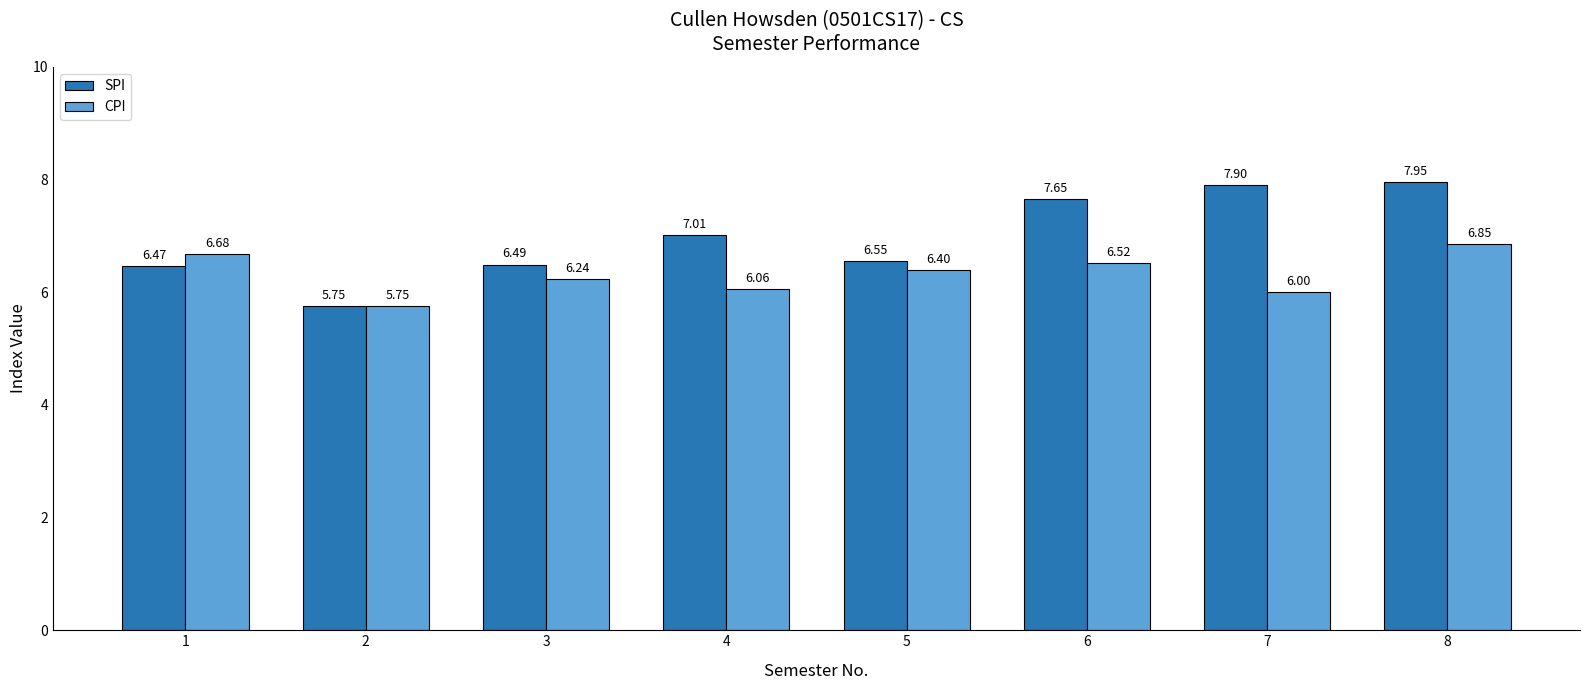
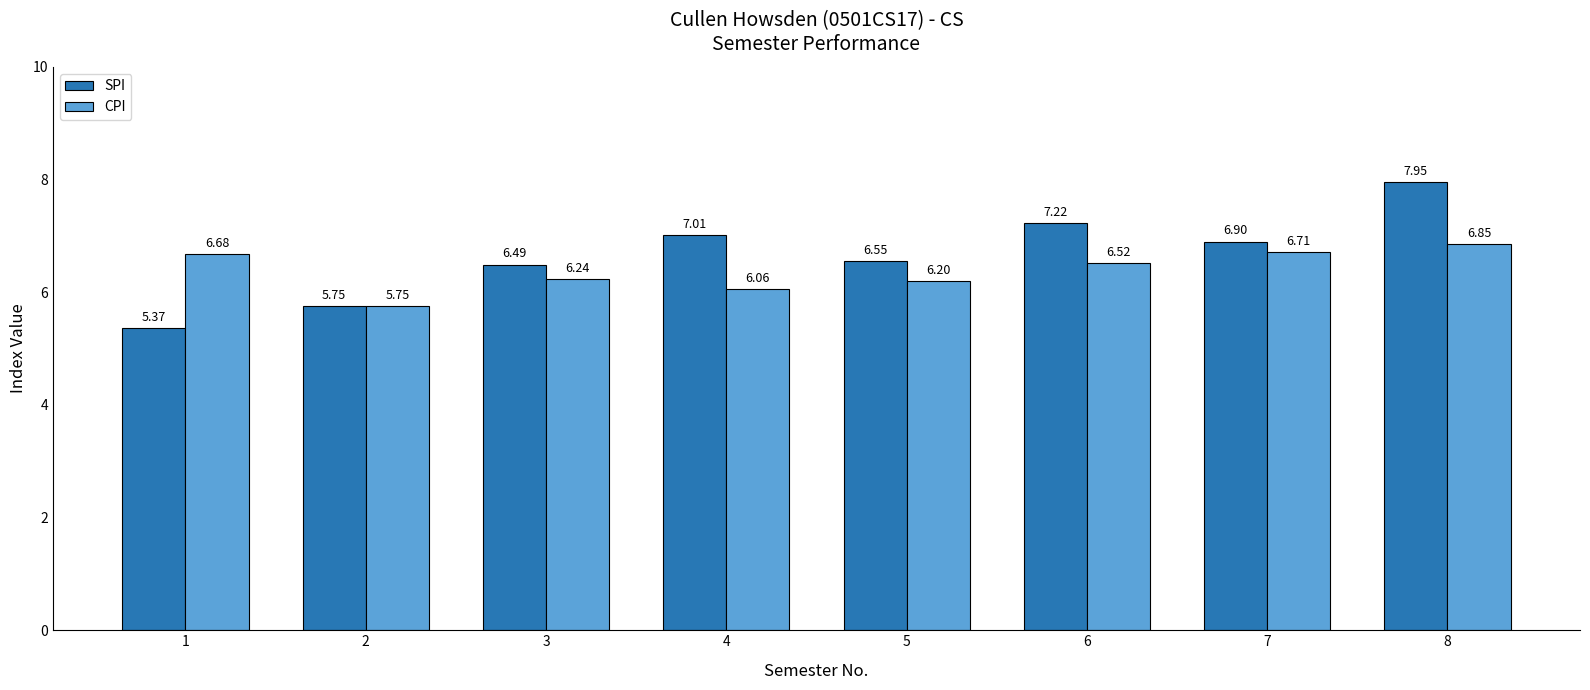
  {
    "SPI": {
-     "1": 6.47,
+     "1": 5.37,
      "2": 5.75,
      "3": 6.49,
      "4": 7.01,
      "5": 6.55,
-     "6": 7.65,
-     "7": 7.90,
+     "6": 7.22,
+     "7": 6.90,
      "8": 7.95
    },
    "CPI": {
      "1": 6.68,
      "2": 5.75,
      "3": 6.24,
      "4": 6.06,
-     "5": 6.40,
+     "5": 6.20,
      "6": 6.52,
-     "7": 6.00,
+     "7": 6.71,
      "8": 6.85
    }
  }
